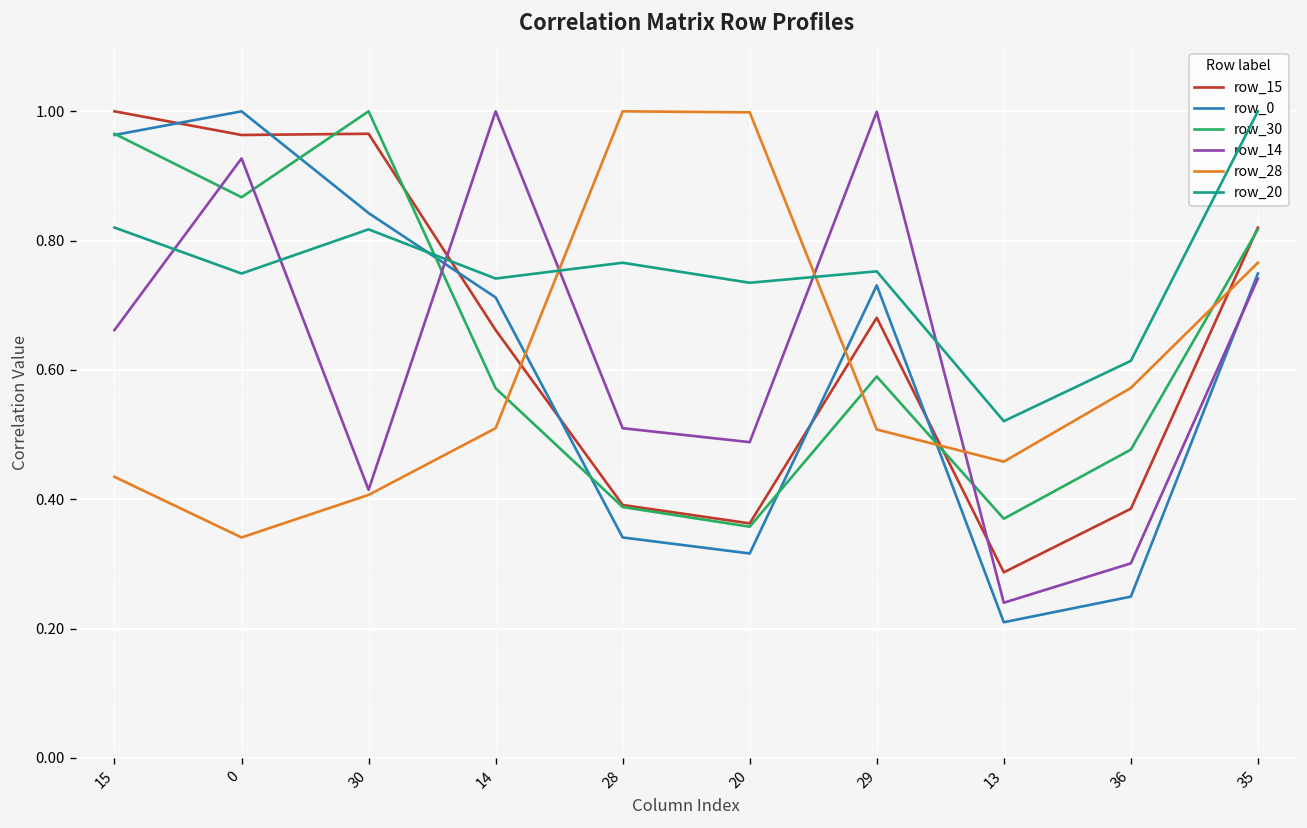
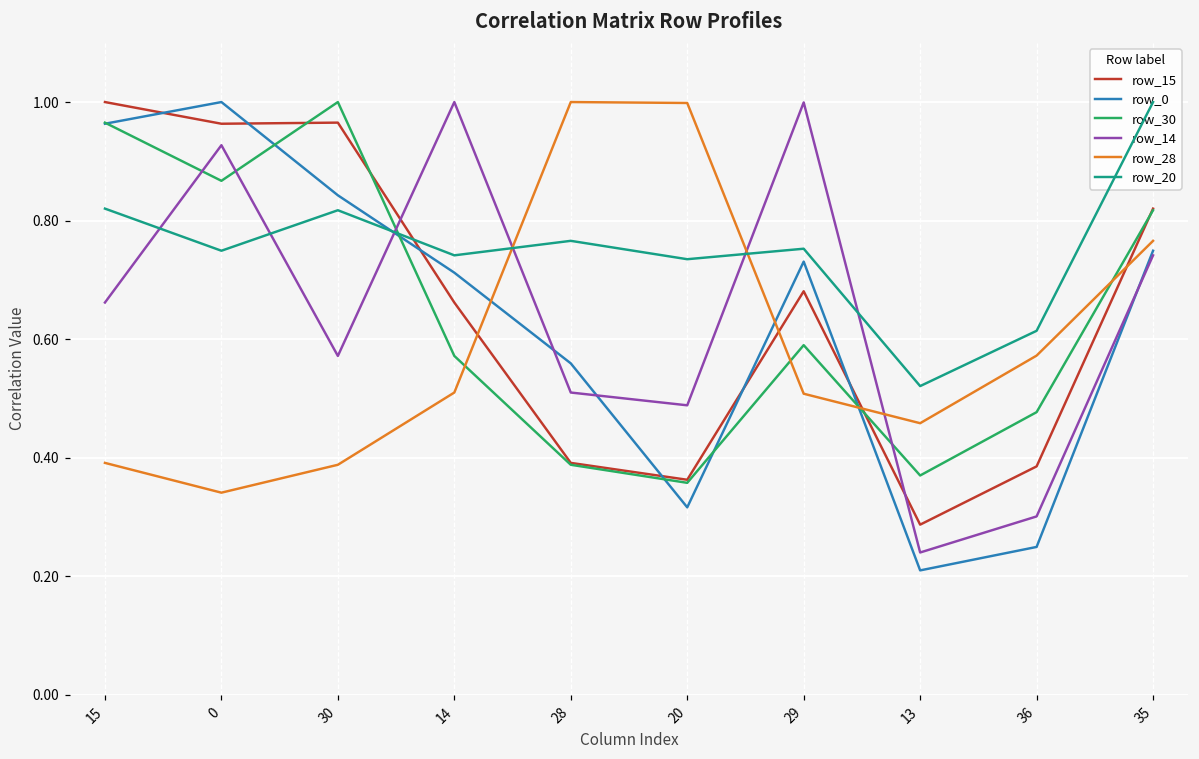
  {
    "row_15": {
      "15": 1.00,
      "0": 0.96,
      "30": 0.97,
      "14": 0.66,
      "20": 0.36,
      "29": 0.68,
      "13": 0.29,
      "36": 0.39
    },
    "row_0": {
      "0": 1.00,
      "30": 0.84,
      "14": 0.71,
-     "28": 0.34,
+     "28": 0.56,
      "20": 0.32,
      "29": 0.73,
      "13": 0.21,
      "36": 0.25,
      "35": 0.75
    },
    "row_14": {
      "15": 0.66,
      "0": 0.93,
-     "30": 0.41,
+     "30": 0.57,
      "14": 1.00,
      "28": 0.51,
      "20": 0.49,
      "29": 1.00,
      "13": 0.24,
      "36": 0.30,
      "35": 0.74
    },
    "row_28": {
-     "15": 0.43,
+     "15": 0.39,
      "0": 0.34,
-     "30": 0.41,
+     "30": 0.39,
      "14": 0.51,
      "28": 1.00,
      "20": 1.00,
      "29": 0.51,
      "13": 0.46,
      "36": 0.57,
      "35": 0.77
    }
  }
